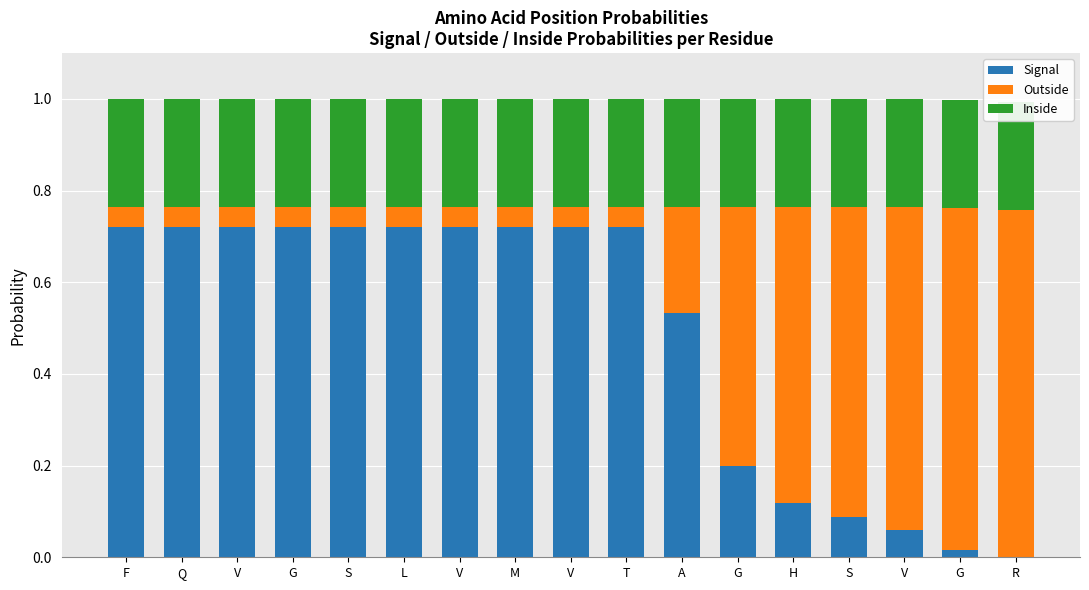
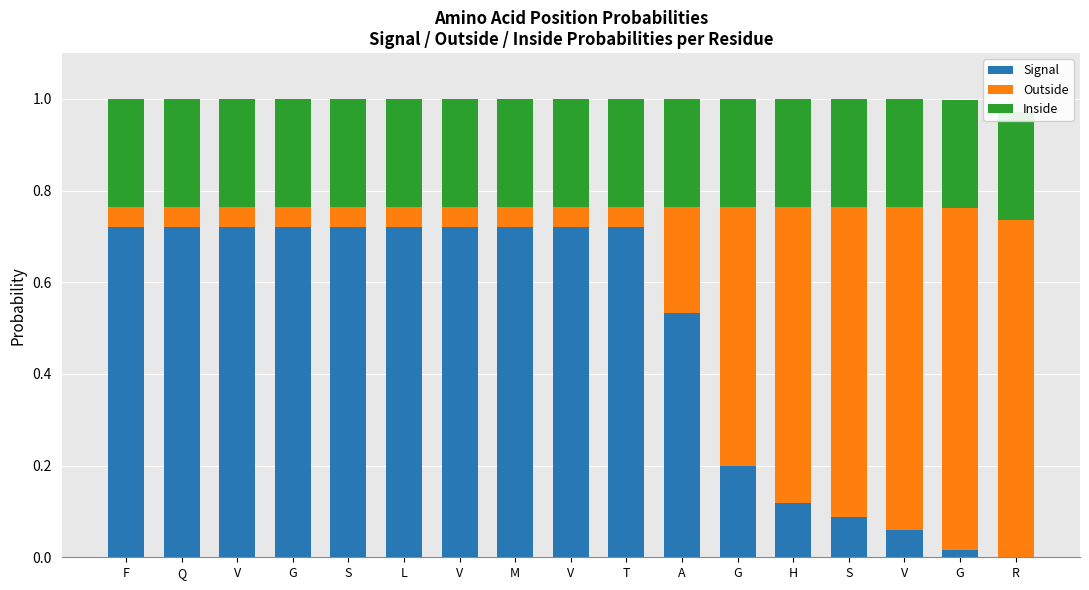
  {
    "Signal": {
      "F": 0.72,
      "Q": 0.72,
      "L": 0.72,
      "M": 0.72,
      "T": 0.72,
      "A": 0.53,
      "H": 0.12,
      "R": 0.00
    },
    "Outside": {
      "F": 0.04,
      "Q": 0.04,
      "L": 0.04,
      "M": 0.04,
      "T": 0.04,
      "A": 0.23,
      "H": 0.64,
-     "R": 0.76
+     "R": 0.74
    },
    "Inside": {
      "F": 0.24,
      "Q": 0.24,
      "L": 0.24,
      "M": 0.24,
      "T": 0.24,
      "A": 0.24,
      "H": 0.24
    }
  }
